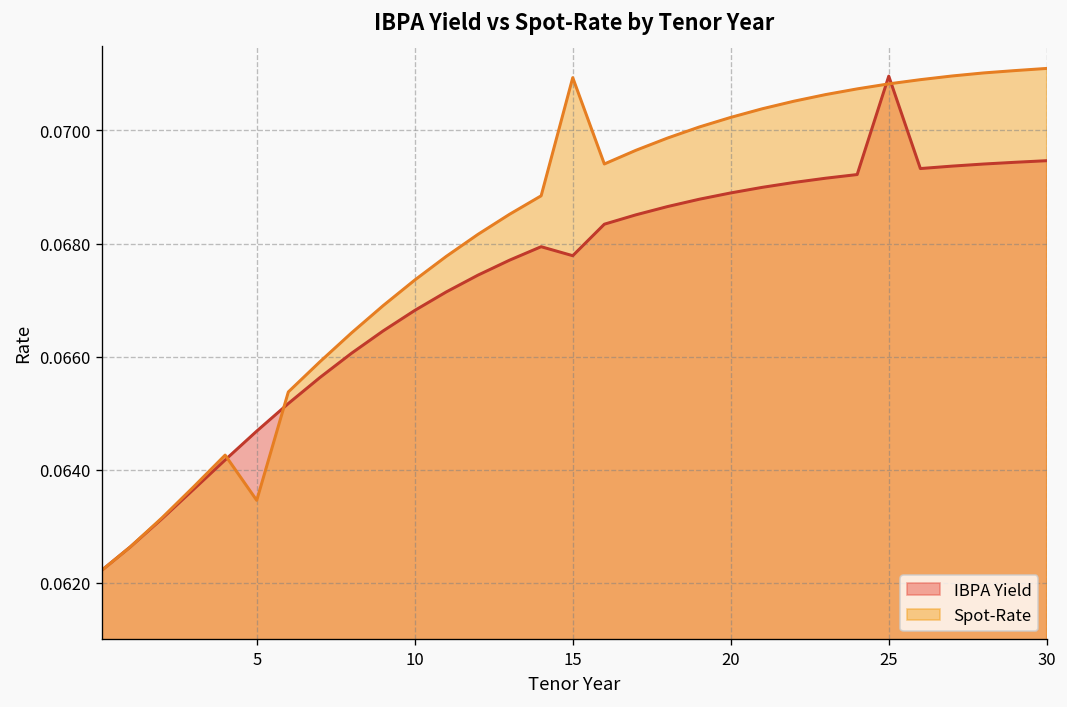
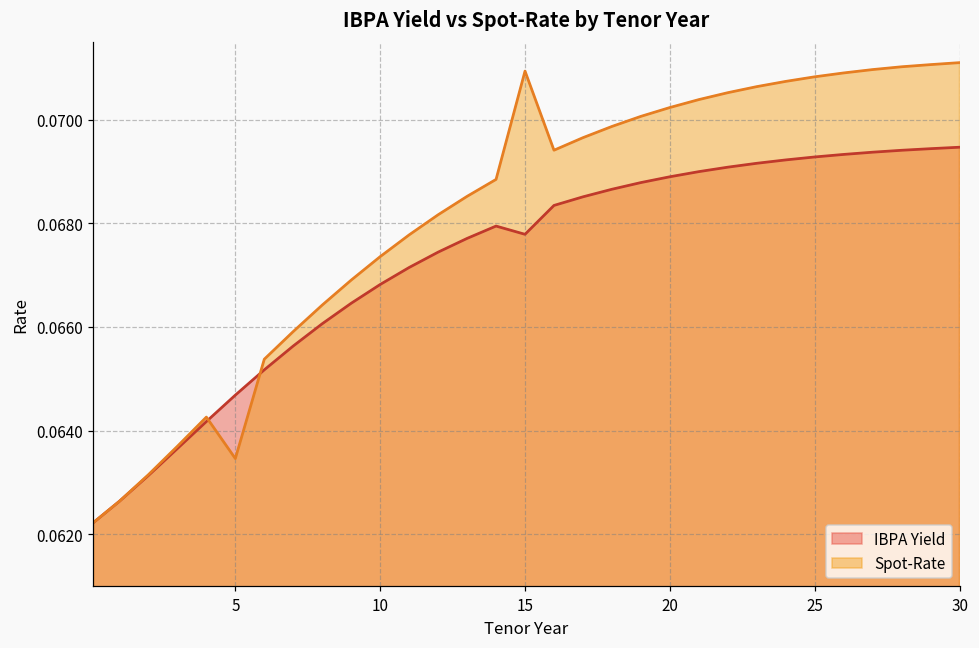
  {
    "IBPA Yield": {
      "5": 0.0647,
      "10": 0.0668,
      "15": 0.0678,
      "20": 0.0689,
-     "25": 0.0710,
+     "25": 0.0693,
      "30": 0.0695
    },
    "Spot-Rate": {
      "5": 0.0635,
      "10": 0.0674,
      "15": 0.0709,
      "20": 0.0702,
      "25": 0.0708,
      "30": 0.0711
    }
  }
